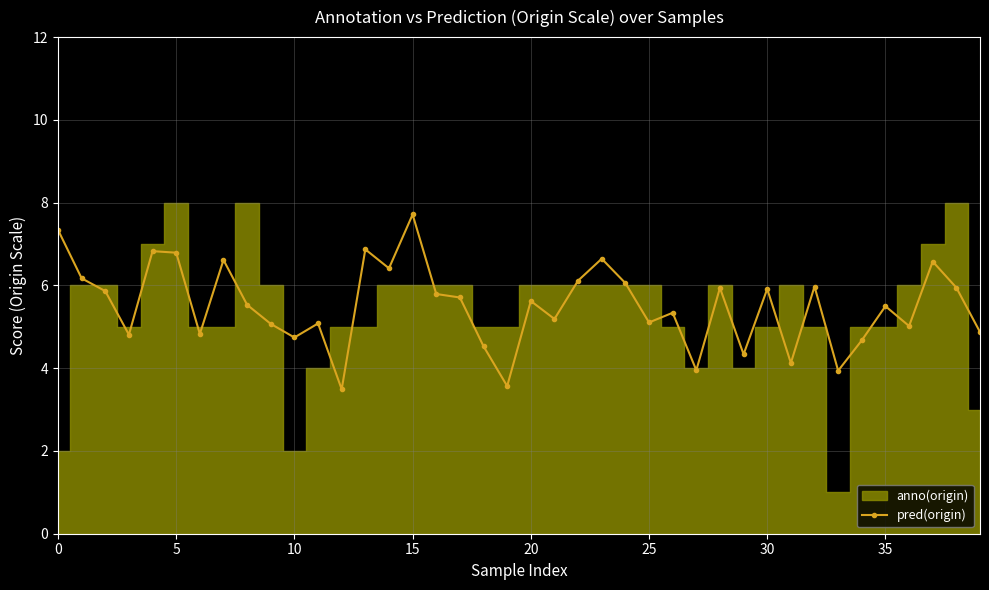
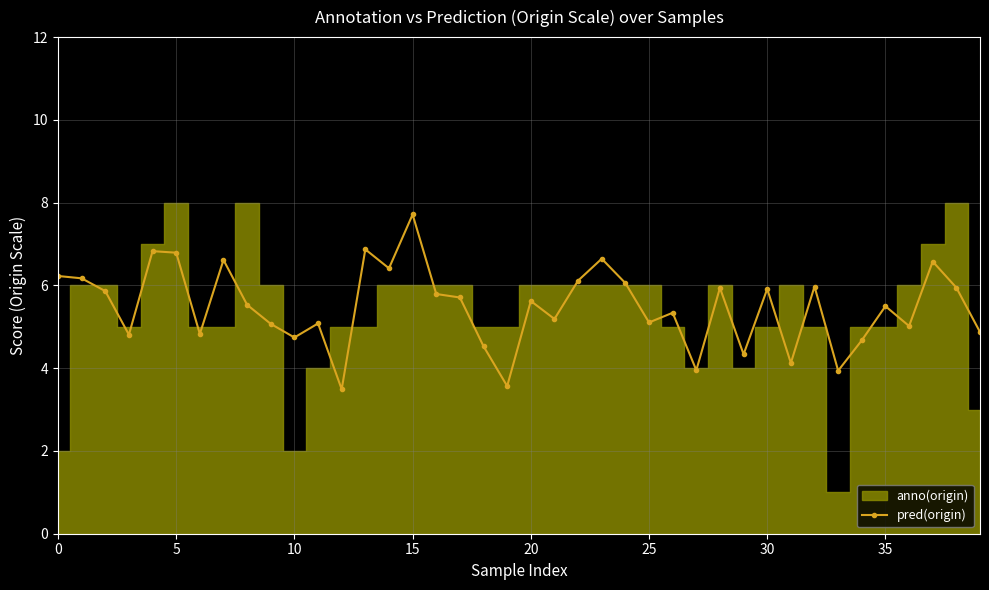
  {
    "pred(origin)": {
-     "0": 7.3,
+     "0": 6.2,
      "5": 6.8,
      "10": 4.7,
      "15": 7.7,
      "20": 5.6,
      "25": 5.1,
      "30": 5.9,
      "35": 5.5
    }
  }
